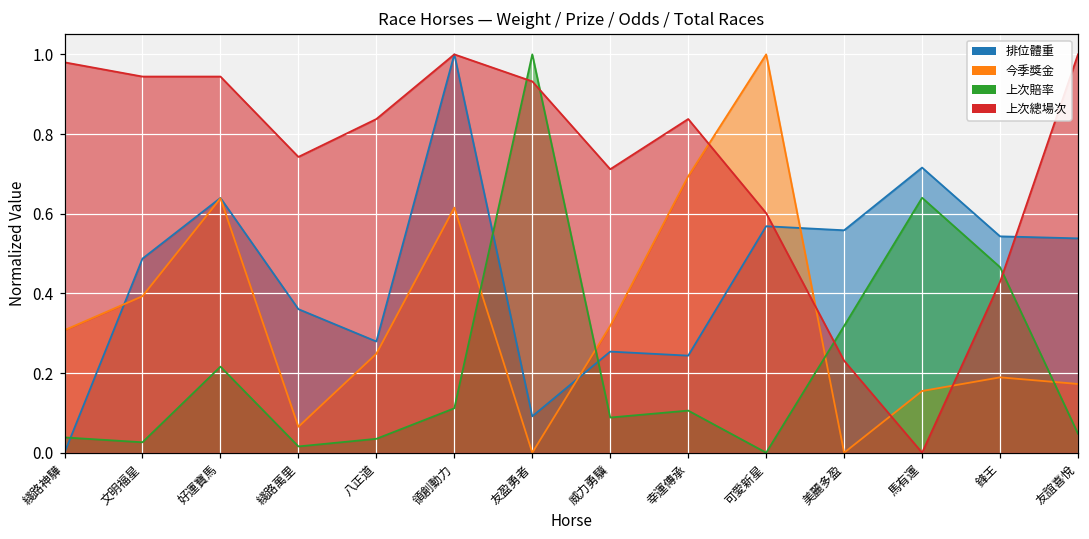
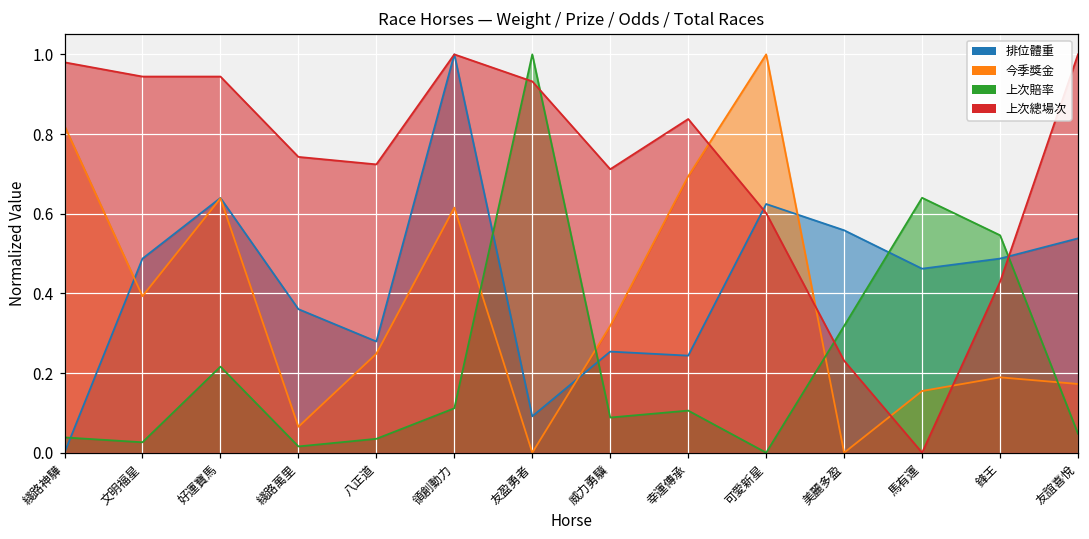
  {
    "排位體重": {
      "綫路神驊": 0.00,
      "文明福星": 0.49,
      "綫路萬里": 0.36,
      "八正道": 0.28,
      "友盈勇者": 0.09,
      "威力勇驥": 0.25,
      "幸運傳承": 0.24,
-     "可愛新星": 0.57,
+     "可愛新星": 0.62,
      "美麗多盈": 0.56,
-     "馬有運": 0.72,
-     "鋒王": 0.54,
+     "馬有運": 0.46,
+     "鋒王": 0.49,
      "友誼喜悅": 0.54
    },
    "今季獎金": {
-     "綫路神驊": 0.31,
+     "綫路神驊": 0.82,
      "文明福星": 0.39,
      "綫路萬里": 0.07,
      "八正道": 0.25,
      "領創動力": 0.62,
      "友盈勇者": 0.00,
      "威力勇驥": 0.32,
      "幸運傳承": 0.69,
      "可愛新星": 1.00,
      "美麗多盈": 0.00,
      "馬有運": 0.15,
      "鋒王": 0.19,
      "友誼喜悅": 0.17
    },
    "上次賠率": {
      "綫路神驊": 0.04,
      "文明福星": 0.03,
      "好運寶馬": 0.22,
      "綫路萬里": 0.02,
      "八正道": 0.03,
      "領創動力": 0.11,
      "友盈勇者": 1.00,
      "威力勇驥": 0.09,
      "幸運傳承": 0.11,
      "可愛新星": 0.00,
      "美麗多盈": 0.32,
      "馬有運": 0.64,
-     "鋒王": 0.47,
+     "鋒王": 0.55,
      "友誼喜悅": 0.05
    },
    "上次總場次": {
      "綫路神驊": 0.98,
      "文明福星": 0.94,
      "好運寶馬": 0.94,
      "綫路萬里": 0.74,
-     "八正道": 0.84,
+     "八正道": 0.72,
      "友盈勇者": 0.93,
      "威力勇驥": 0.71,
      "幸運傳承": 0.84,
      "可愛新星": 0.60,
      "美麗多盈": 0.23,
      "馬有運": 0.00,
      "鋒王": 0.43,
      "友誼喜悅": 1.00
    }
  }
